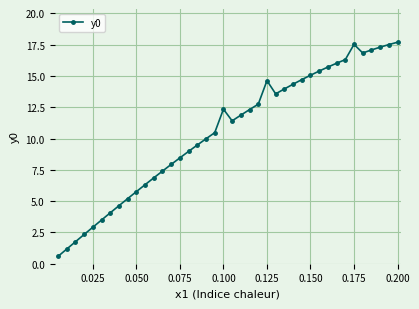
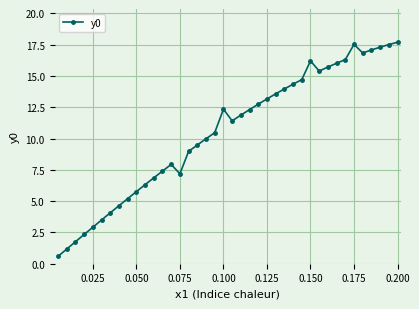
  {
    "0.025": 2.9,
    "0.050": 5.8,
-   "0.075": 8.5,
+   "0.075": 7.2,
    "0.100": 12.3,
-   "0.125": 14.6,
-   "0.150": 15.1,
+   "0.125": 13.2,
+   "0.150": 16.2,
    "0.175": 17.5,
    "0.200": 17.7
  }
